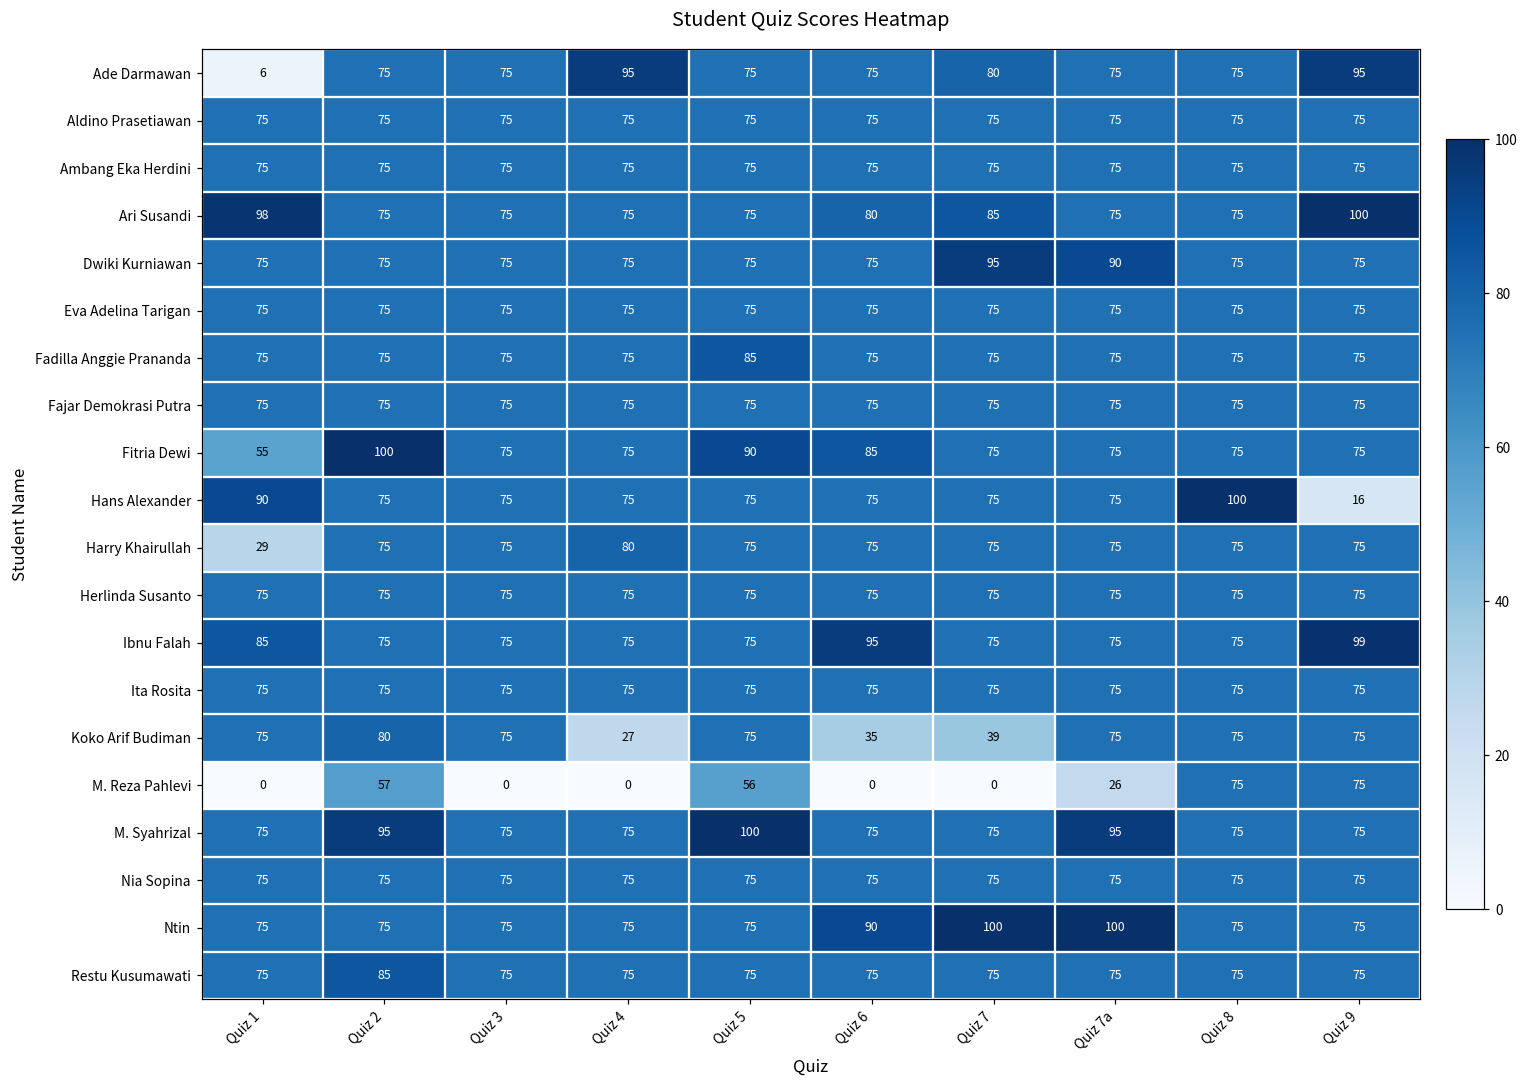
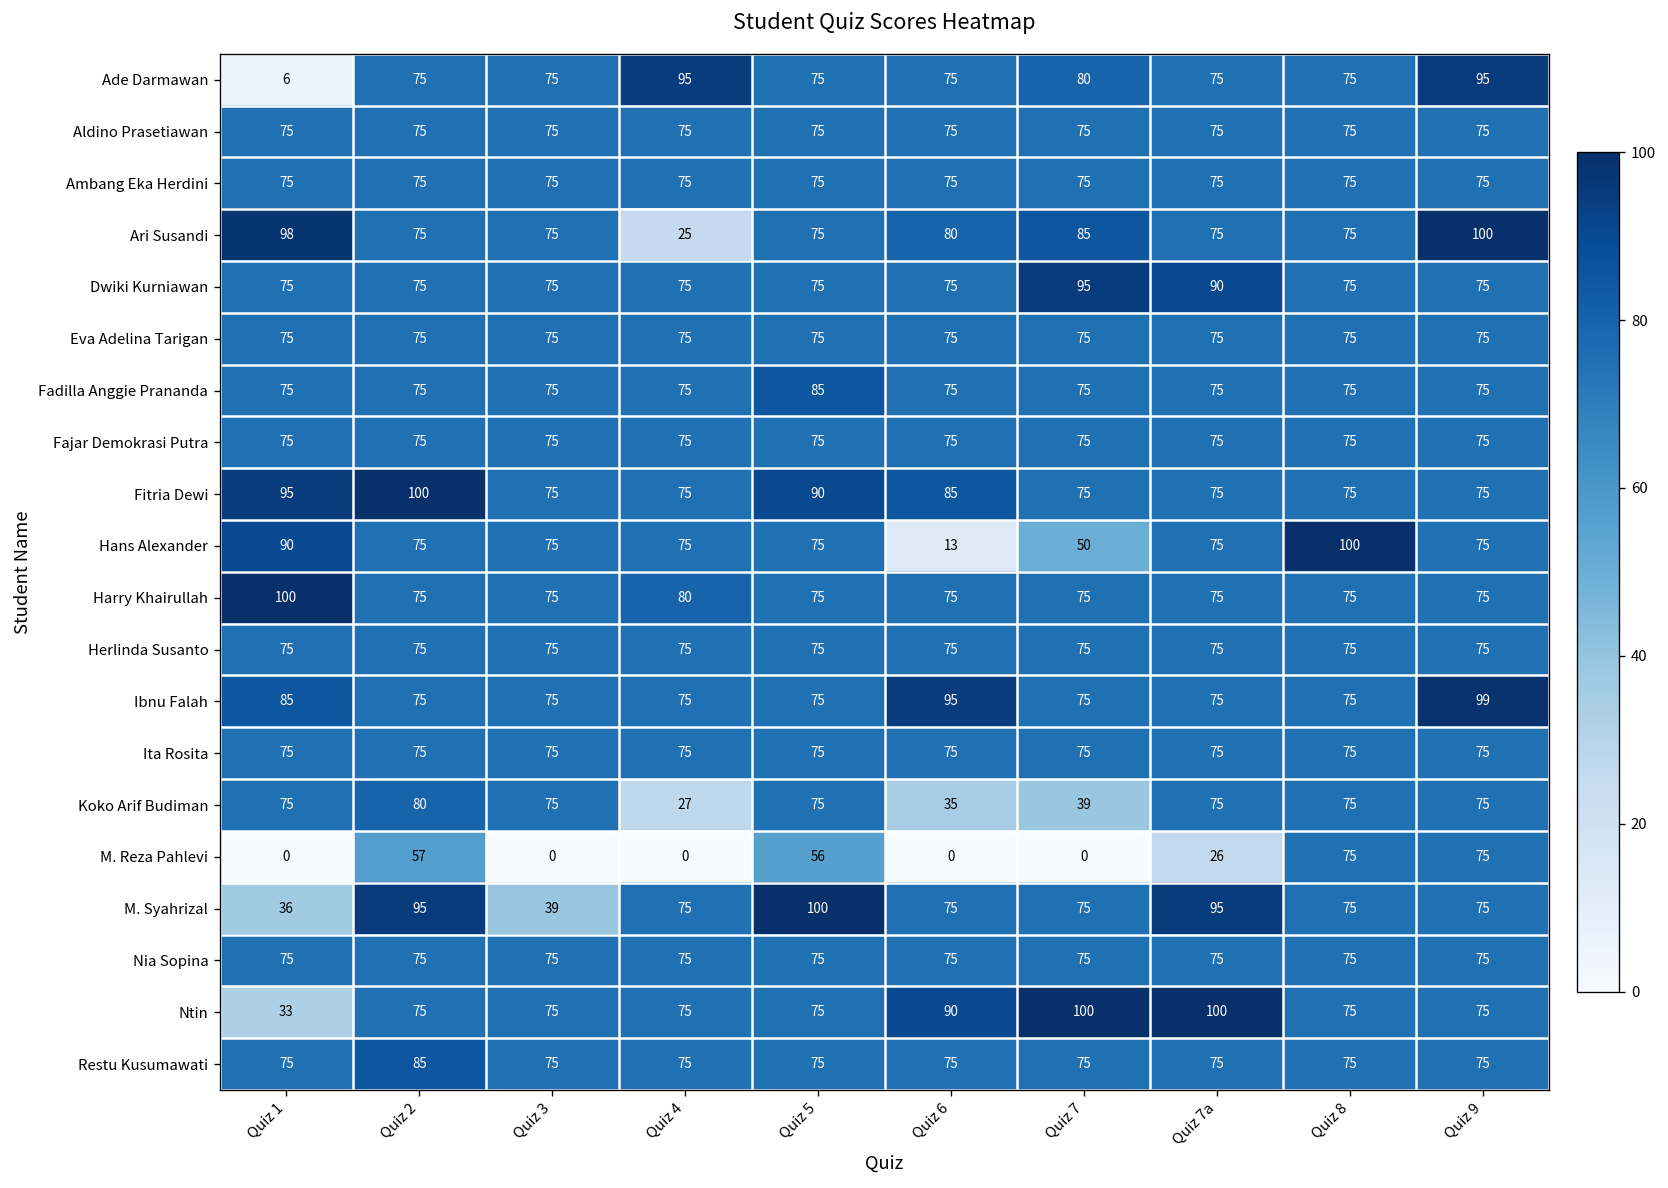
  {
    "Ade Darmawan": {
      "Quiz 1": 6,
      "Quiz 2": 75,
      "Quiz 3": 75,
      "Quiz 4": 95,
      "Quiz 5": 75,
      "Quiz 6": 75,
      "Quiz 7": 80,
      "Quiz 7a": 75,
      "Quiz 8": 75,
      "Quiz 9": 95
    },
    "Aldino Prasetiawan": {
      "Quiz 1": 75,
      "Quiz 2": 75,
      "Quiz 3": 75,
      "Quiz 4": 75,
      "Quiz 5": 75,
      "Quiz 6": 75,
      "Quiz 7": 75,
      "Quiz 7a": 75,
      "Quiz 8": 75,
      "Quiz 9": 75
    },
    "Ambang Eka Herdini": {
      "Quiz 1": 75,
      "Quiz 2": 75,
      "Quiz 3": 75,
      "Quiz 4": 75,
      "Quiz 5": 75,
      "Quiz 6": 75,
      "Quiz 7": 75,
      "Quiz 7a": 75,
      "Quiz 8": 75,
      "Quiz 9": 75
    },
    "Ari Susandi": {
      "Quiz 1": 98,
      "Quiz 2": 75,
      "Quiz 3": 75,
-     "Quiz 4": 75,
+     "Quiz 4": 25,
      "Quiz 5": 75,
      "Quiz 6": 80,
      "Quiz 7": 85,
      "Quiz 7a": 75,
      "Quiz 8": 75,
      "Quiz 9": 100
    },
    "Dwiki Kurniawan": {
      "Quiz 1": 75,
      "Quiz 2": 75,
      "Quiz 3": 75,
      "Quiz 4": 75,
      "Quiz 5": 75,
      "Quiz 6": 75,
      "Quiz 7": 95,
      "Quiz 7a": 90,
      "Quiz 8": 75,
      "Quiz 9": 75
    },
    "Eva Adelina Tarigan": {
      "Quiz 1": 75,
      "Quiz 2": 75,
      "Quiz 3": 75,
      "Quiz 4": 75,
      "Quiz 5": 75,
      "Quiz 6": 75,
      "Quiz 7": 75,
      "Quiz 7a": 75,
      "Quiz 8": 75,
      "Quiz 9": 75
    },
    "Fadilla Anggie Prananda": {
      "Quiz 1": 75,
      "Quiz 2": 75,
      "Quiz 3": 75,
      "Quiz 4": 75,
      "Quiz 5": 85,
      "Quiz 6": 75,
      "Quiz 7": 75,
      "Quiz 7a": 75,
      "Quiz 8": 75,
      "Quiz 9": 75
    },
    "Fajar Demokrasi Putra": {
      "Quiz 1": 75,
      "Quiz 2": 75,
      "Quiz 3": 75,
      "Quiz 4": 75,
      "Quiz 5": 75,
      "Quiz 6": 75,
      "Quiz 7": 75,
      "Quiz 7a": 75,
      "Quiz 8": 75,
      "Quiz 9": 75
    },
    "Fitria Dewi": {
-     "Quiz 1": 55,
+     "Quiz 1": 95,
      "Quiz 2": 100,
      "Quiz 3": 75,
      "Quiz 4": 75,
      "Quiz 5": 90,
      "Quiz 6": 85,
      "Quiz 7": 75,
      "Quiz 7a": 75,
      "Quiz 8": 75,
      "Quiz 9": 75
    },
    "Hans Alexander": {
      "Quiz 1": 90,
      "Quiz 2": 75,
      "Quiz 3": 75,
      "Quiz 4": 75,
      "Quiz 5": 75,
-     "Quiz 6": 75,
-     "Quiz 7": 75,
+     "Quiz 6": 13,
+     "Quiz 7": 50,
      "Quiz 7a": 75,
      "Quiz 8": 100,
-     "Quiz 9": 16
+     "Quiz 9": 75
    },
    "Harry Khairullah": {
-     "Quiz 1": 29,
+     "Quiz 1": 100,
      "Quiz 2": 75,
      "Quiz 3": 75,
      "Quiz 4": 80,
      "Quiz 5": 75,
      "Quiz 6": 75,
      "Quiz 7": 75,
      "Quiz 7a": 75,
      "Quiz 8": 75,
      "Quiz 9": 75
    },
    "Herlinda Susanto": {
      "Quiz 1": 75,
      "Quiz 2": 75,
      "Quiz 3": 75,
      "Quiz 4": 75,
      "Quiz 5": 75,
      "Quiz 6": 75,
      "Quiz 7": 75,
      "Quiz 7a": 75,
      "Quiz 8": 75,
      "Quiz 9": 75
    },
    "Ibnu Falah": {
      "Quiz 1": 85,
      "Quiz 2": 75,
      "Quiz 3": 75,
      "Quiz 4": 75,
      "Quiz 5": 75,
      "Quiz 6": 95,
      "Quiz 7": 75,
      "Quiz 7a": 75,
      "Quiz 8": 75,
      "Quiz 9": 99
    },
    "Ita Rosita": {
      "Quiz 1": 75,
      "Quiz 2": 75,
      "Quiz 3": 75,
      "Quiz 4": 75,
      "Quiz 5": 75,
      "Quiz 6": 75,
      "Quiz 7": 75,
      "Quiz 7a": 75,
      "Quiz 8": 75,
      "Quiz 9": 75
    },
    "Koko Arif Budiman": {
      "Quiz 1": 75,
      "Quiz 2": 80,
      "Quiz 3": 75,
      "Quiz 4": 27,
      "Quiz 5": 75,
      "Quiz 6": 35,
      "Quiz 7": 39,
      "Quiz 7a": 75,
      "Quiz 8": 75,
      "Quiz 9": 75
    },
    "M. Reza Pahlevi": {
      "Quiz 1": 0,
      "Quiz 2": 57,
      "Quiz 3": 0,
      "Quiz 4": 0,
      "Quiz 5": 56,
      "Quiz 6": 0,
      "Quiz 7": 0,
      "Quiz 7a": 26,
      "Quiz 8": 75,
      "Quiz 9": 75
    },
    "M. Syahrizal": {
-     "Quiz 1": 75,
+     "Quiz 1": 36,
      "Quiz 2": 95,
-     "Quiz 3": 75,
+     "Quiz 3": 39,
      "Quiz 4": 75,
      "Quiz 5": 100,
      "Quiz 6": 75,
      "Quiz 7": 75,
      "Quiz 7a": 95,
      "Quiz 8": 75,
      "Quiz 9": 75
    },
    "Nia Sopina": {
      "Quiz 1": 75,
      "Quiz 2": 75,
      "Quiz 3": 75,
      "Quiz 4": 75,
      "Quiz 5": 75,
      "Quiz 6": 75,
      "Quiz 7": 75,
      "Quiz 7a": 75,
      "Quiz 8": 75,
      "Quiz 9": 75
    },
    "Ntin": {
-     "Quiz 1": 75,
+     "Quiz 1": 33,
      "Quiz 2": 75,
      "Quiz 3": 75,
      "Quiz 4": 75,
      "Quiz 5": 75,
      "Quiz 6": 90,
      "Quiz 7": 100,
      "Quiz 7a": 100,
      "Quiz 8": 75,
      "Quiz 9": 75
    },
    "Restu Kusumawati": {
      "Quiz 1": 75,
      "Quiz 2": 85,
      "Quiz 3": 75,
      "Quiz 4": 75,
      "Quiz 5": 75,
      "Quiz 6": 75,
      "Quiz 7": 75,
      "Quiz 7a": 75,
      "Quiz 8": 75,
      "Quiz 9": 75
    }
  }
